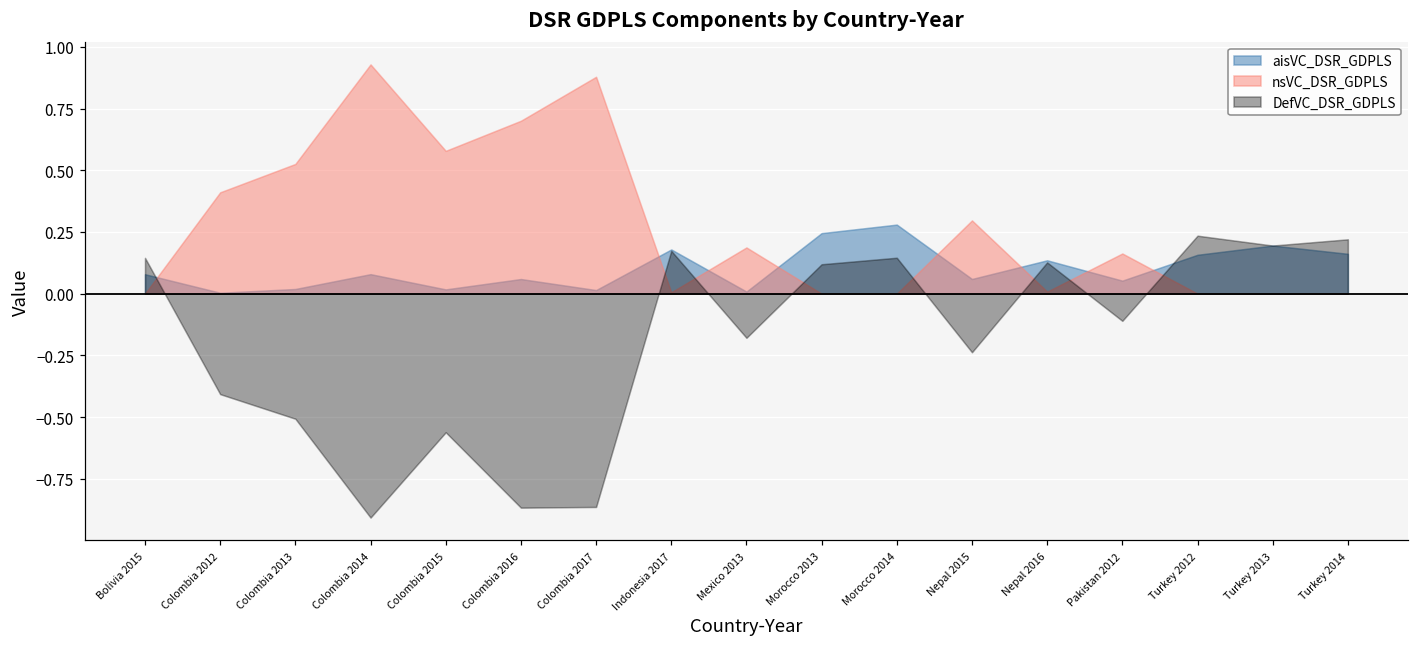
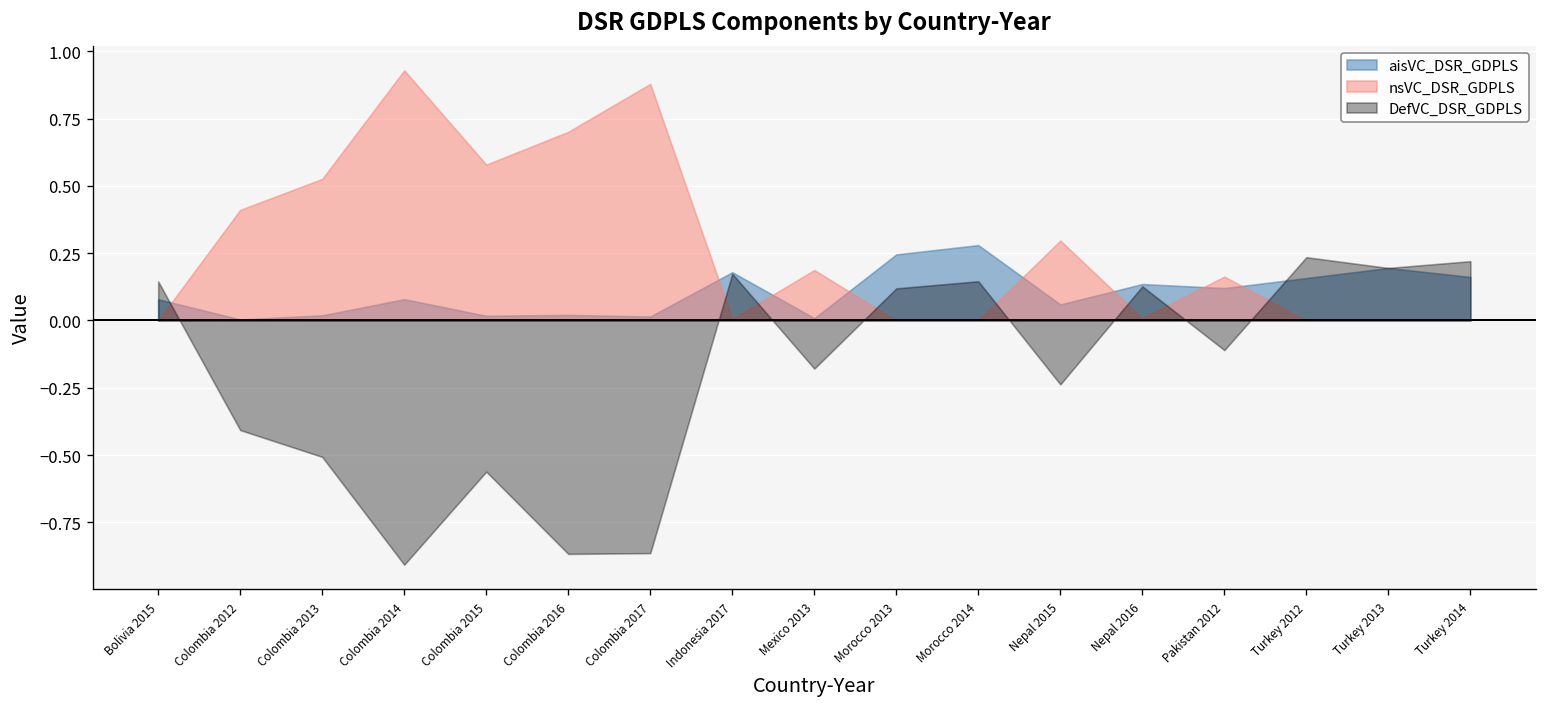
  {
    "aisVC_DSR_GDPLS": {
      "Bolivia 2015": 0.08,
      "Colombia 2013": 0.02,
      "Colombia 2014": 0.08,
      "Colombia 2015": 0.02,
-     "Colombia 2016": 0.06,
+     "Colombia 2016": 0.02,
      "Colombia 2017": 0.01,
      "Morocco 2013": 0.25,
      "Morocco 2014": 0.28,
      "Nepal 2015": 0.06,
-     "Pakistan 2012": 0.05,
+     "Pakistan 2012": 0.12,
      "Turkey 2012": 0.16,
      "Turkey 2014": 0.16
    },
    "nsVC_DSR_GDPLS": {
      "Colombia 2012": 0.41,
      "Colombia 2013": 0.53,
      "Colombia 2014": 0.93,
      "Colombia 2015": 0.58,
      "Colombia 2016": 0.70,
      "Colombia 2017": 0.88,
      "Mexico 2013": 0.19,
      "Nepal 2015": 0.30,
      "Pakistan 2012": 0.16
    },
    "DefVC_DSR_GDPLS": {
      "Bolivia 2015": 0.15,
      "Morocco 2013": 0.12,
      "Morocco 2014": 0.15,
      "Turkey 2012": 0.23,
      "Turkey 2014": 0.22
    }
  }
